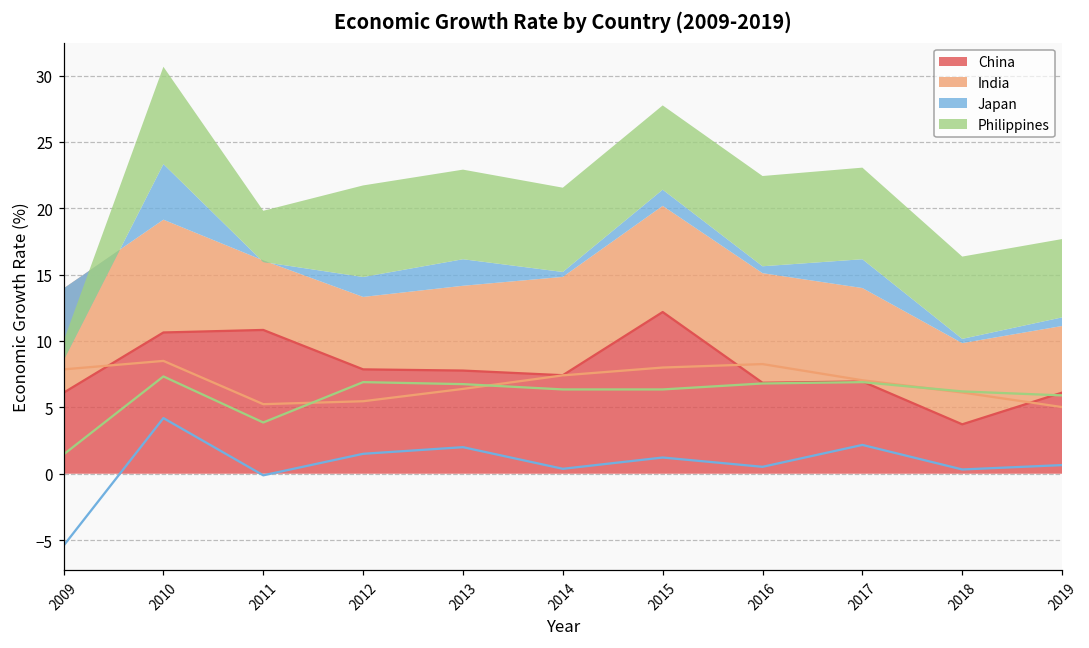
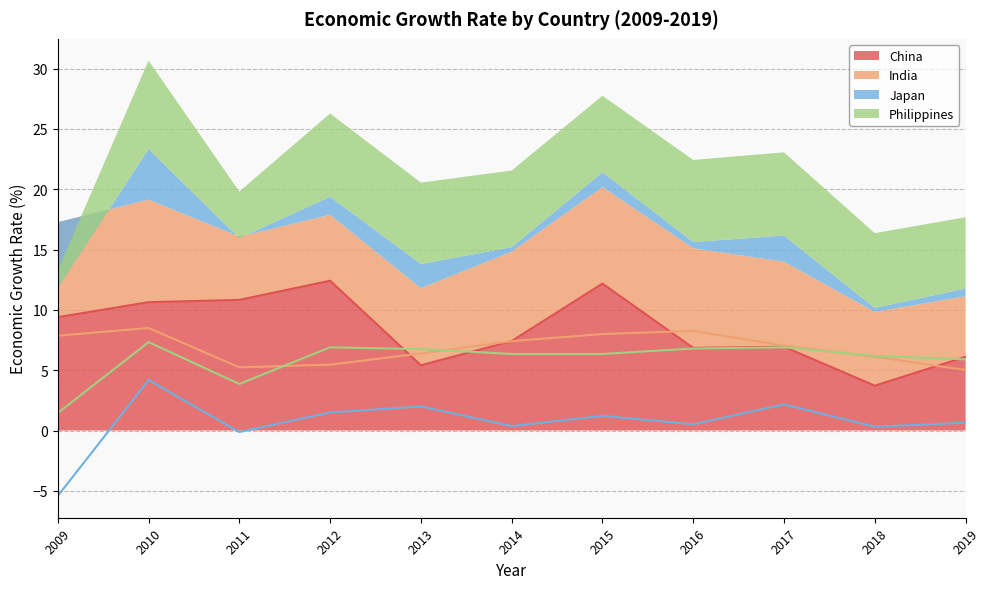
  {
    "China": {
-     "2009": 6.1,
+     "2009": 9.4,
      "2010": 10.6,
      "2011": 10.8,
-     "2012": 7.9,
-     "2013": 7.8,
+     "2012": 12.4,
+     "2013": 5.4,
      "2015": 12.2,
      "2018": 3.7,
      "2019": 6.1
    }
  }
